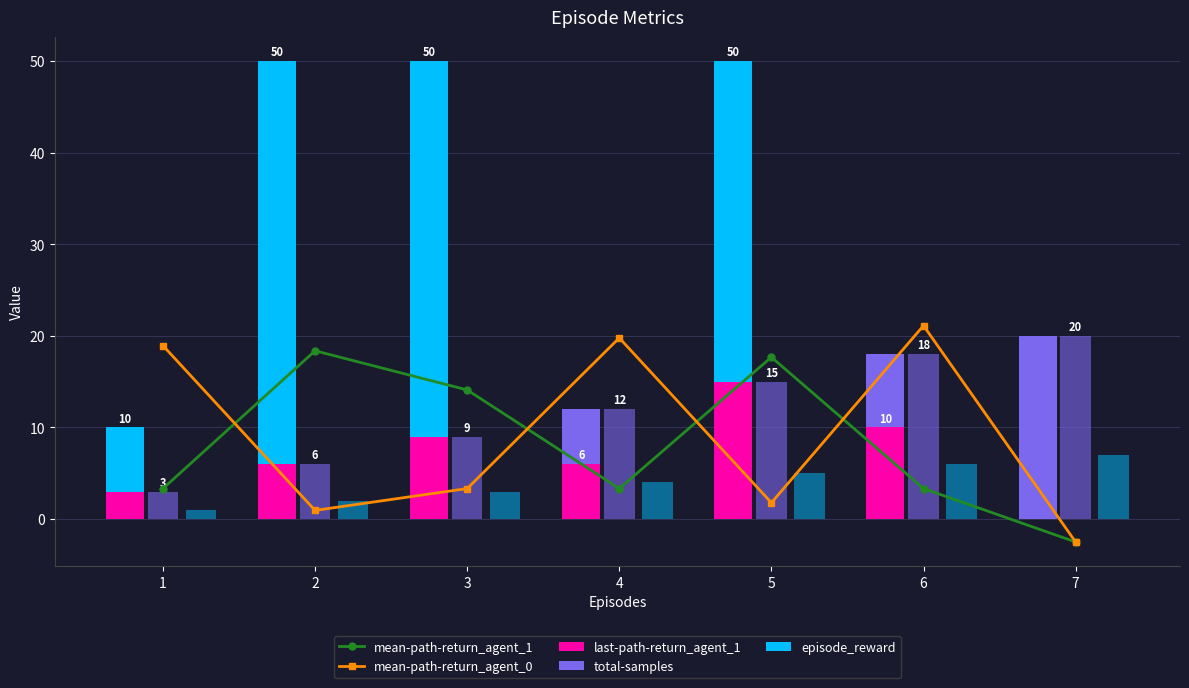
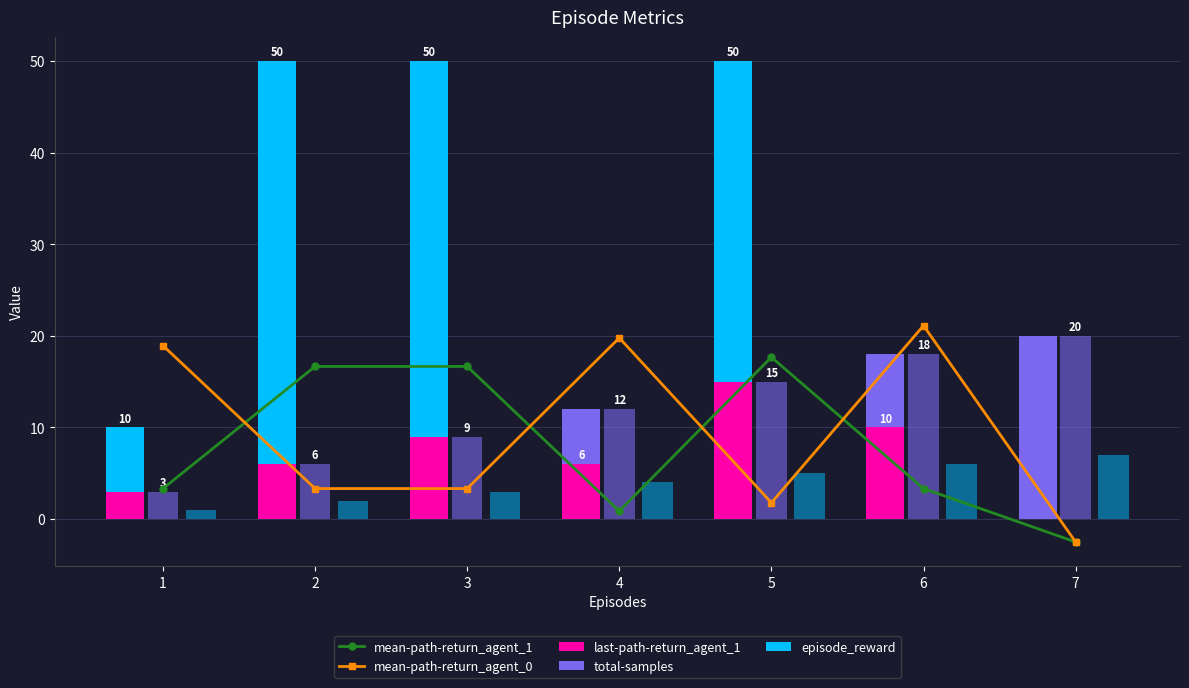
  {
    "last-path-return_agent_1": {
      "1": 10,
      "2": 50,
      "3": 50,
      "5": 50,
      "6": 10
    },
    "mean-path-return_agent_1": {
-     "2": 18,
-     "3": 14,
-     "4": 3,
+     "2": 17,
+     "3": 17,
+     "4": 1,
      "5": 18,
      "6": 3
    },
    "mean-path-return_agent_0": {
      "1": 19,
-     "2": 1,
+     "2": 3,
      "3": 3,
      "4": 20,
      "5": 2,
      "6": 21
    }
  }
